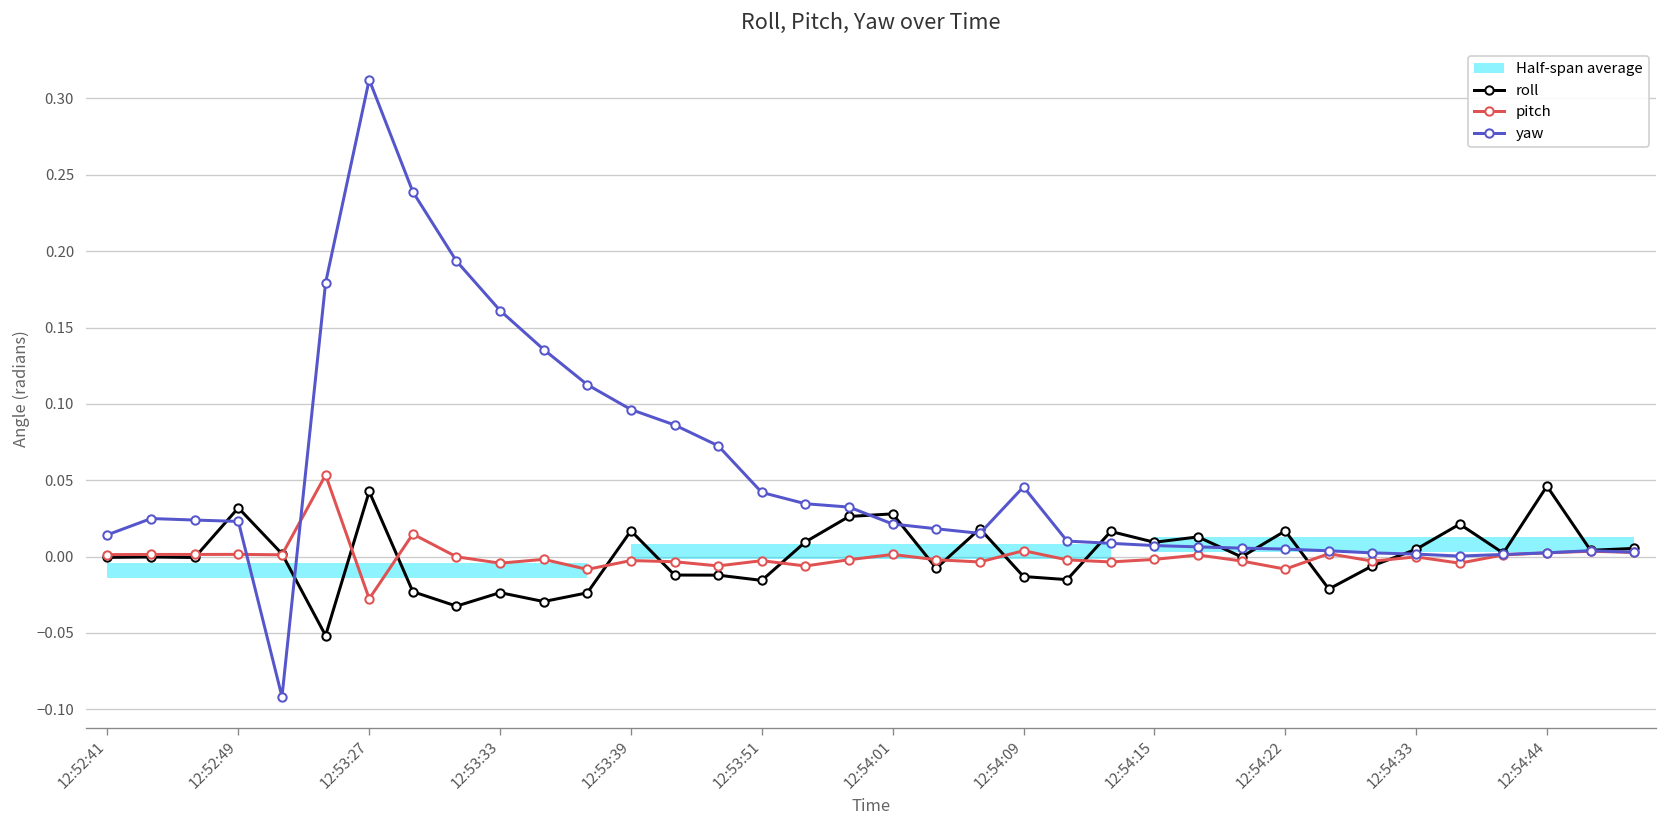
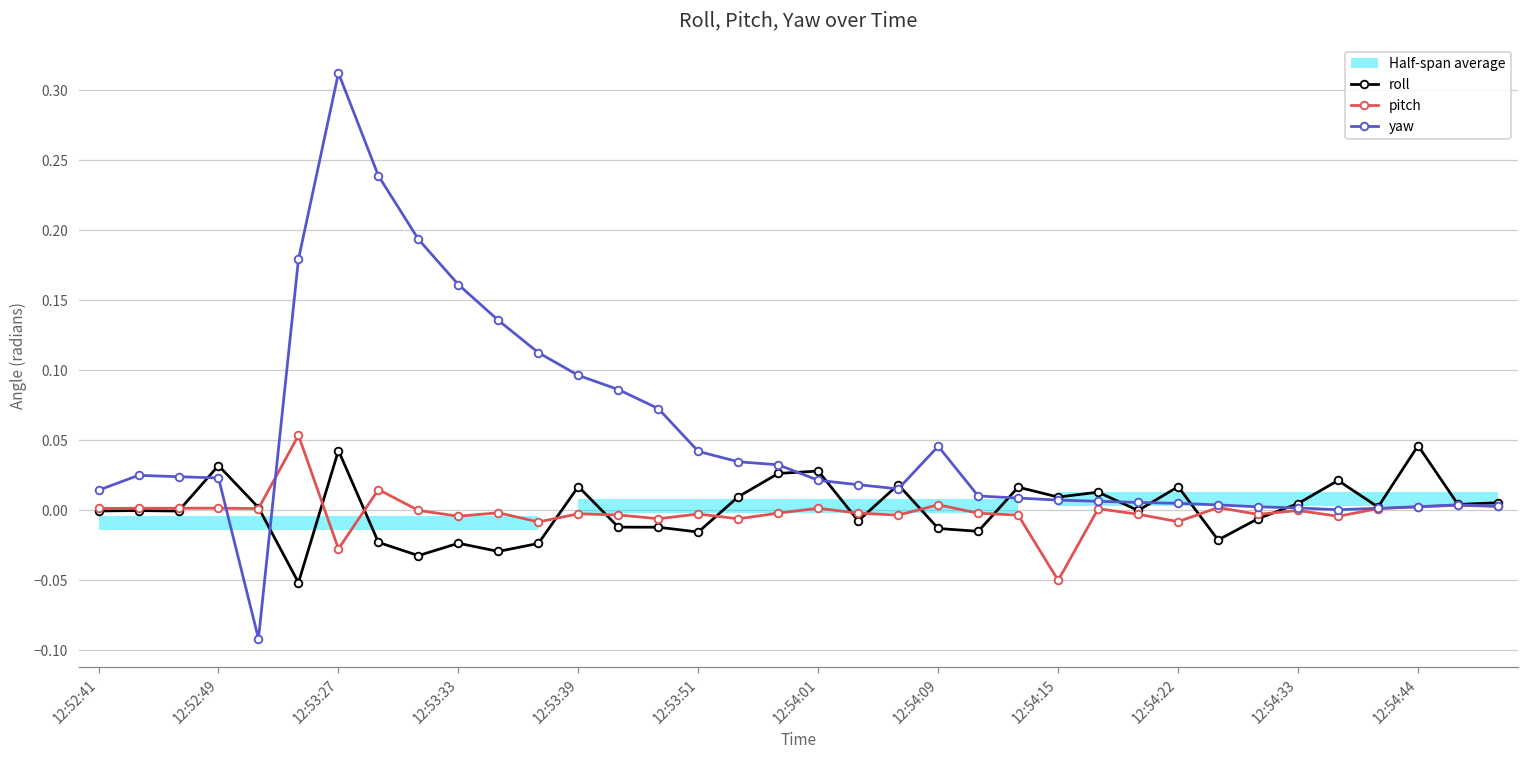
  {
    "roll": {
      "12:52:49": 0.032,
      "12:53:27": 0.043,
      "12:53:33": -0.024,
      "12:53:39": 0.017,
      "12:53:51": -0.016,
      "12:54:01": 0.028,
      "12:54:09": -0.013,
      "12:54:22": 0.017,
      "12:54:33": 0.005,
      "12:54:44": 0.046
    },
    "pitch": {
      "12:52:49": 0.001,
      "12:53:27": -0.028,
      "12:53:33": -0.004,
      "12:53:39": -0.003,
      "12:53:51": -0.003,
      "12:54:01": 0.001,
      "12:54:09": 0.004,
-     "12:54:15": -0.002,
+     "12:54:15": -0.050,
      "12:54:22": -0.008
    },
    "yaw": {
      "12:52:41": 0.014,
      "12:52:49": 0.023,
      "12:53:27": 0.312,
      "12:53:33": 0.161,
      "12:53:39": 0.096,
      "12:53:51": 0.042,
      "12:54:01": 0.021,
      "12:54:09": 0.046,
      "12:54:22": 0.005
    }
  }
